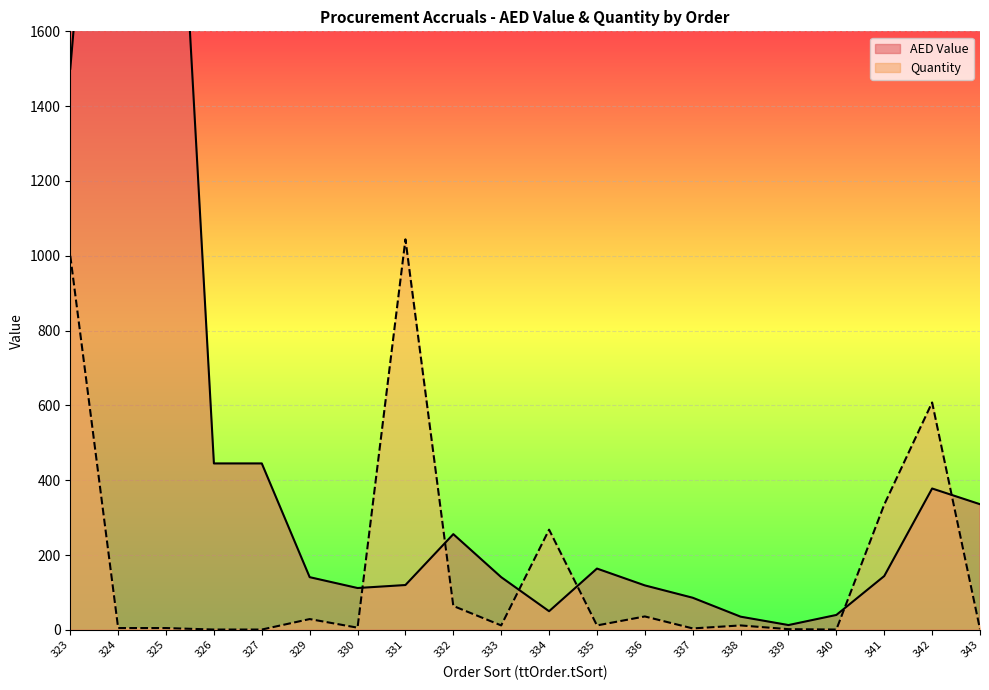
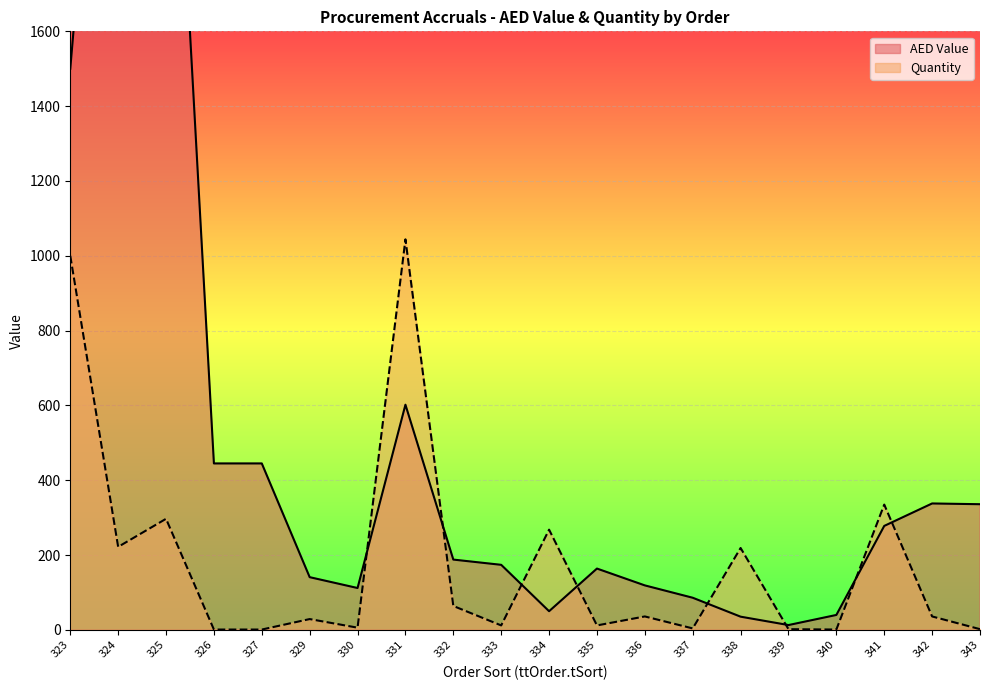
  {
    "AED Value": {
      "323": 1500,
      "326": 450,
      "327": 450,
      "329": 140,
      "330": 110,
-     "331": 120,
-     "332": 260,
-     "333": 140,
+     "331": 600,
+     "332": 190,
+     "333": 170,
      "334": 50,
      "335": 160,
      "336": 120,
      "337": 90,
      "338": 40,
      "339": 10,
      "340": 40,
-     "341": 140,
-     "342": 380,
+     "341": 280,
+     "342": 340,
      "343": 340
    },
    "Quantity": {
      "323": 1000,
-     "324": 10,
-     "325": 10,
+     "324": 220,
+     "325": 300,
      "326": 0,
      "327": 0,
      "329": 30,
      "330": 10,
      "331": 1040,
      "332": 60,
      "333": 10,
      "334": 270,
      "335": 10,
      "336": 40,
      "337": 0,
-     "338": 10,
+     "338": 220,
      "339": 0,
      "340": 0,
      "341": 340,
-     "342": 610,
+     "342": 40,
      "343": 0
    }
  }
